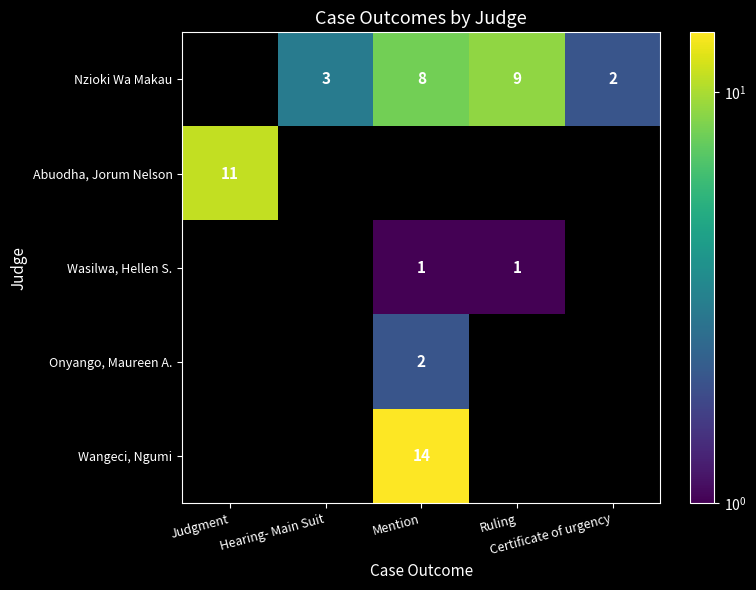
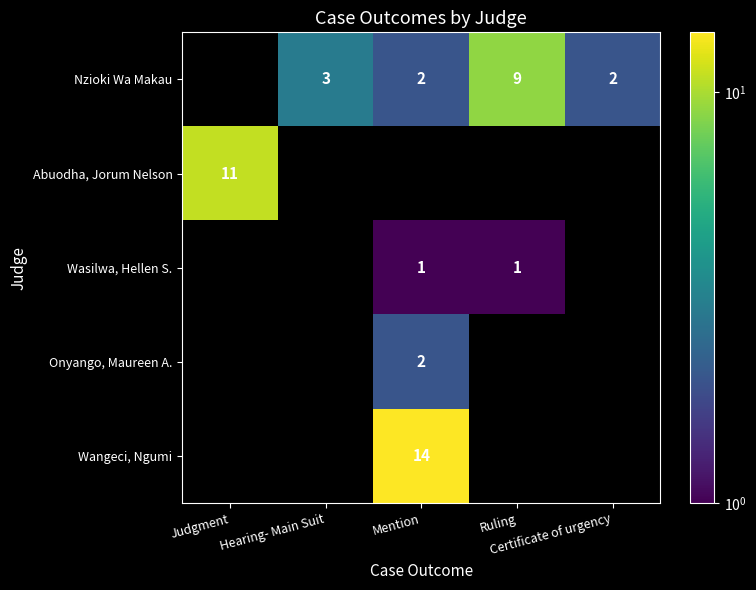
  {
    "Nzioki Wa Makau": {
      "Hearing- Main Suit": 3,
-     "Mention": 8,
+     "Mention": 2,
      "Ruling": 9,
      "Certificate of urgency": 2
    },
    "Abuodha, Jorum Nelson": {
      "Judgment": 11
    },
    "Wasilwa, Hellen S.": {
      "Mention": 1,
      "Ruling": 1
    },
    "Onyango, Maureen A.": {
      "Mention": 2
    },
    "Wangeci, Ngumi": {
      "Mention": 14
    }
  }
